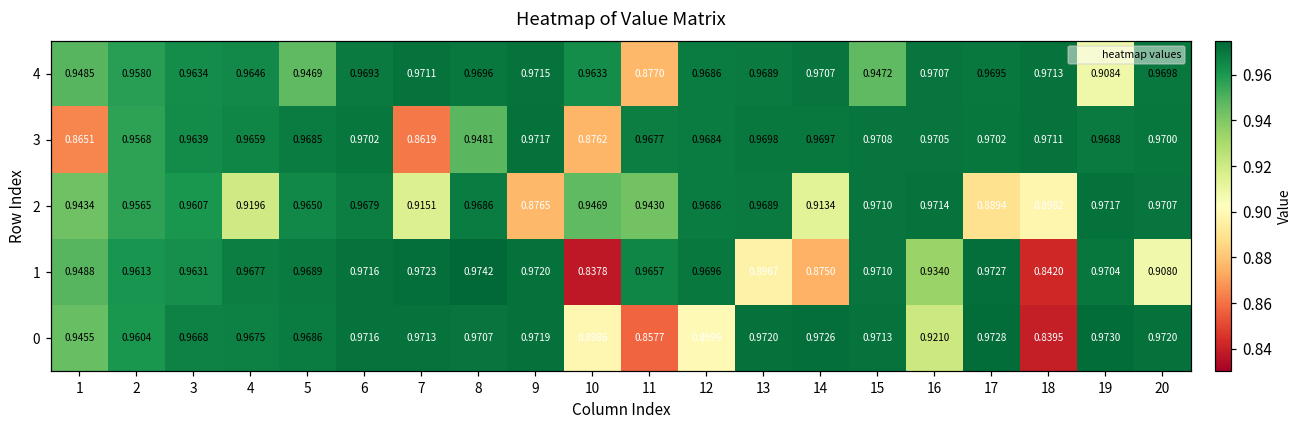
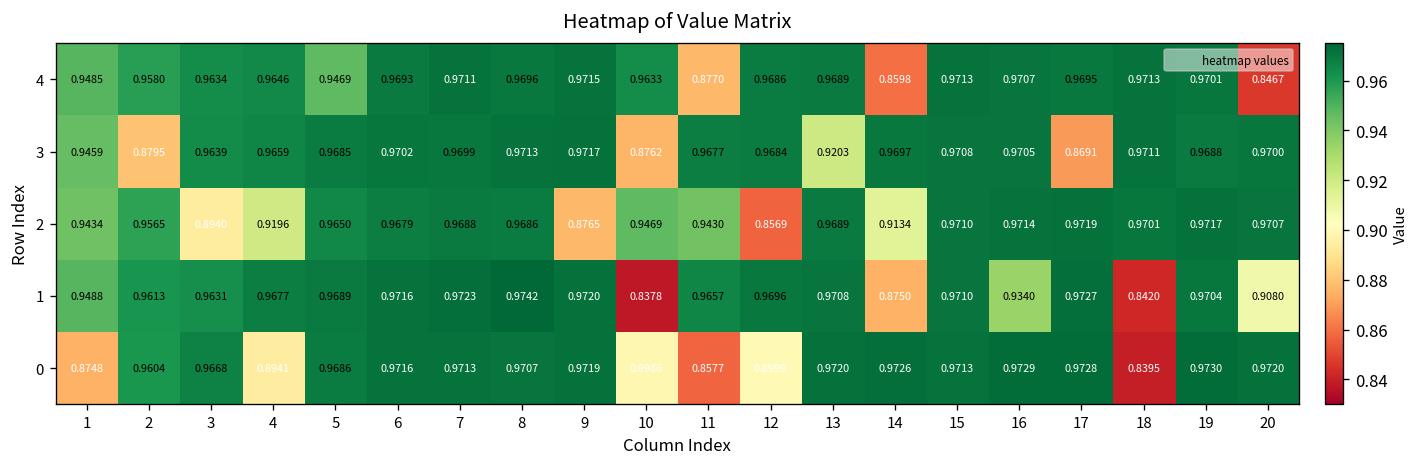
  {
    "4": {
      "1": 0.9485,
      "2": 0.9580,
      "3": 0.9634,
      "4": 0.9646,
      "5": 0.9469,
      "6": 0.9693,
      "7": 0.9711,
      "8": 0.9696,
      "9": 0.9715,
      "10": 0.9633,
      "11": 0.8770,
      "12": 0.9686,
      "13": 0.9689,
-     "14": 0.9707,
-     "15": 0.9472,
+     "14": 0.8598,
+     "15": 0.9713,
      "16": 0.9707,
      "17": 0.9695,
      "18": 0.9713,
-     "19": 0.9084,
-     "20": 0.9698
+     "19": 0.9701,
+     "20": 0.8467
    },
    "3": {
-     "1": 0.8651,
-     "2": 0.9568,
+     "1": 0.9459,
+     "2": 0.8795,
      "3": 0.9639,
      "4": 0.9659,
      "5": 0.9685,
      "6": 0.9702,
-     "7": 0.8619,
-     "8": 0.9481,
+     "7": 0.9699,
+     "8": 0.9713,
      "9": 0.9717,
      "10": 0.8762,
      "11": 0.9677,
      "12": 0.9684,
-     "13": 0.9698,
+     "13": 0.9203,
      "14": 0.9697,
      "15": 0.9708,
      "16": 0.9705,
-     "17": 0.9702,
+     "17": 0.8691,
      "18": 0.9711,
      "19": 0.9688,
      "20": 0.9700
    },
    "2": {
      "1": 0.9434,
      "2": 0.9565,
-     "3": 0.9607,
+     "3": 0.8940,
      "4": 0.9196,
      "5": 0.9650,
      "6": 0.9679,
-     "7": 0.9151,
+     "7": 0.9688,
      "8": 0.9686,
      "9": 0.8765,
      "10": 0.9469,
      "11": 0.9430,
-     "12": 0.9686,
+     "12": 0.8569,
      "13": 0.9689,
      "14": 0.9134,
      "15": 0.9710,
      "16": 0.9714,
-     "17": 0.8894,
-     "18": 0.8982,
+     "17": 0.9719,
+     "18": 0.9701,
      "19": 0.9717,
      "20": 0.9707
    },
    "1": {
      "1": 0.9488,
      "2": 0.9613,
      "3": 0.9631,
      "4": 0.9677,
      "5": 0.9689,
      "6": 0.9716,
      "7": 0.9723,
      "8": 0.9742,
      "9": 0.9720,
      "10": 0.8378,
      "11": 0.9657,
      "12": 0.9696,
-     "13": 0.8967,
+     "13": 0.9708,
      "14": 0.8750,
      "15": 0.9710,
      "16": 0.9340,
      "17": 0.9727,
      "18": 0.8420,
      "19": 0.9704,
      "20": 0.9080
    },
    "0": {
-     "1": 0.9455,
+     "1": 0.8748,
      "2": 0.9604,
      "3": 0.9668,
-     "4": 0.9675,
+     "4": 0.8941,
      "5": 0.9686,
      "6": 0.9716,
      "7": 0.9713,
      "8": 0.9707,
      "9": 0.9719,
      "10": 0.8986,
      "11": 0.8577,
      "12": 0.8999,
      "13": 0.9720,
      "14": 0.9726,
      "15": 0.9713,
-     "16": 0.9210,
+     "16": 0.9729,
      "17": 0.9728,
      "18": 0.8395,
      "19": 0.9730,
      "20": 0.9720
    }
  }
